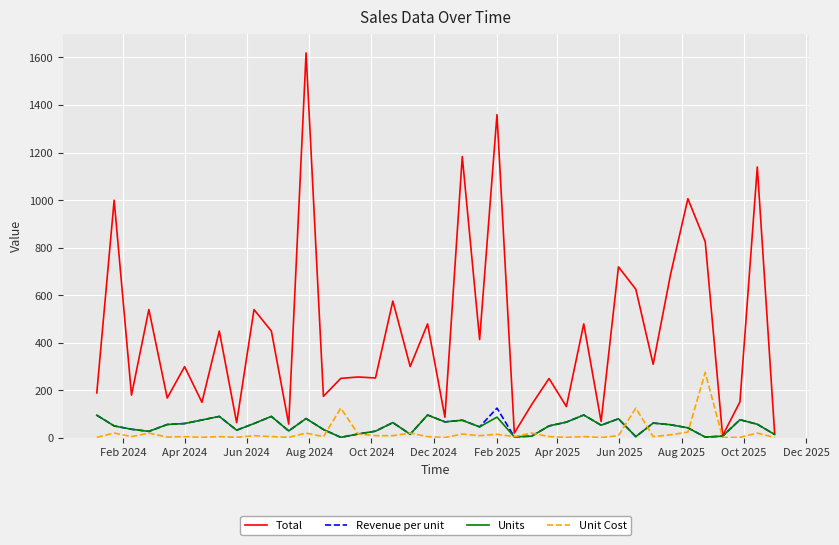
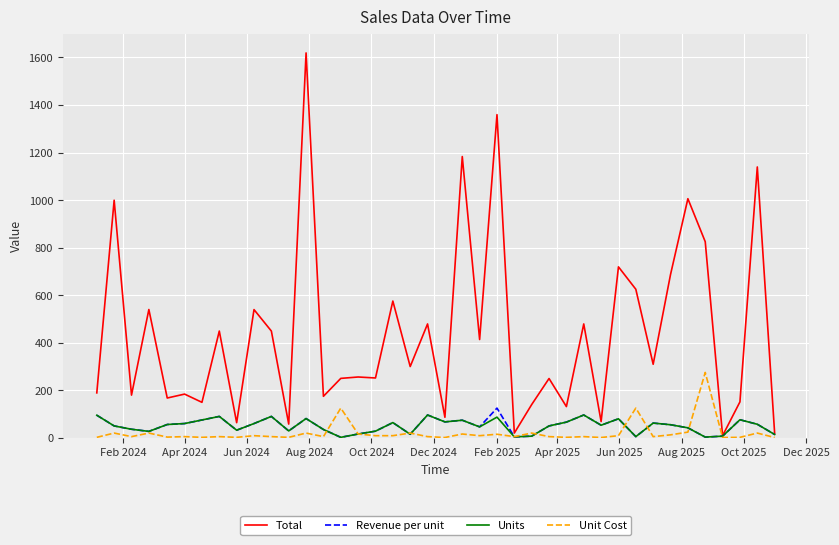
  {
    "Total": {
-     "Apr 2024": 300,
+     "Apr 2024": 180,
      "Feb 2025": 1360
    },
    "Revenue per unit": {
      "Feb 2025": 130
    },
    "Units": {
      "Feb 2025": 90
    },
    "Unit Cost": {
      "Apr 2024": 0,
      "Feb 2025": 20
    }
  }
